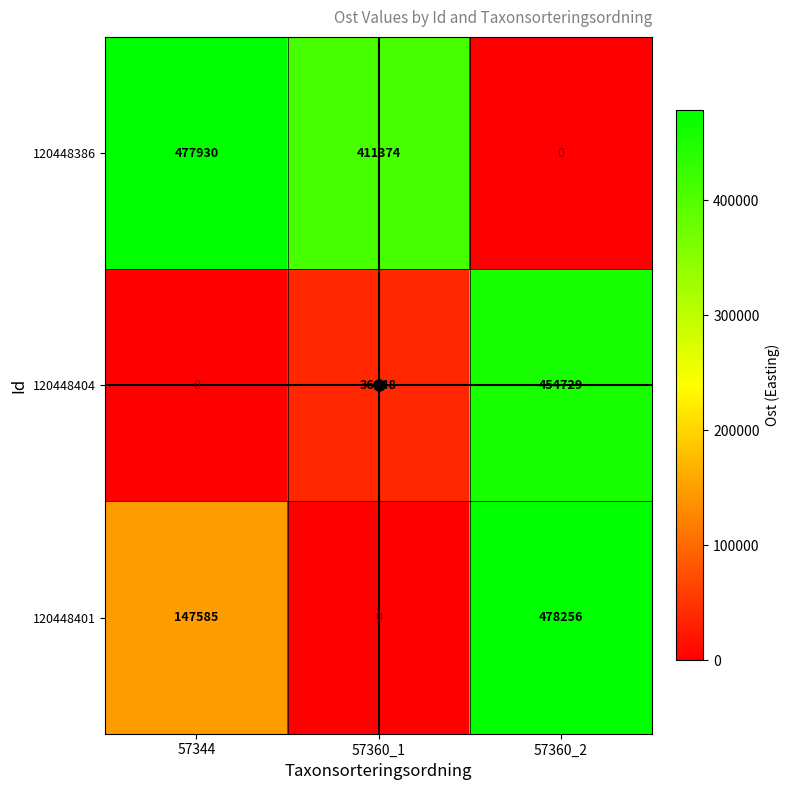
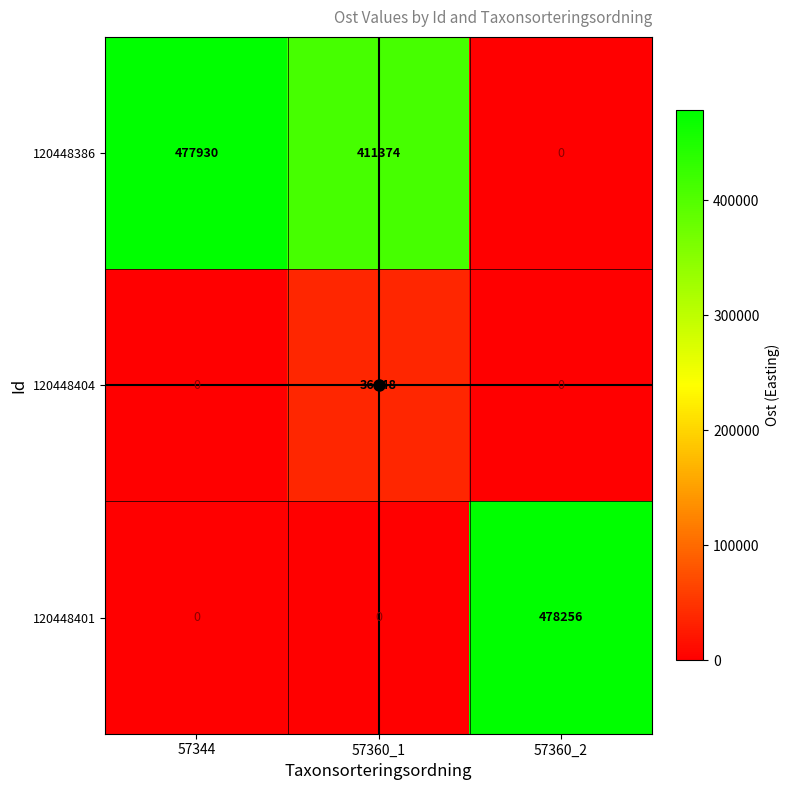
  {
    "120448386": {
      "57344": 477930,
      "57360_1": 411374,
      "57360_2": 0
    },
    "120448404": {
      "57344": 0,
-     "57360_2": 454729
+     "57360_2": 0
    },
    "120448401": {
-     "57344": 147585,
+     "57344": 0,
      "57360_1": 0,
      "57360_2": 478256
    }
  }
